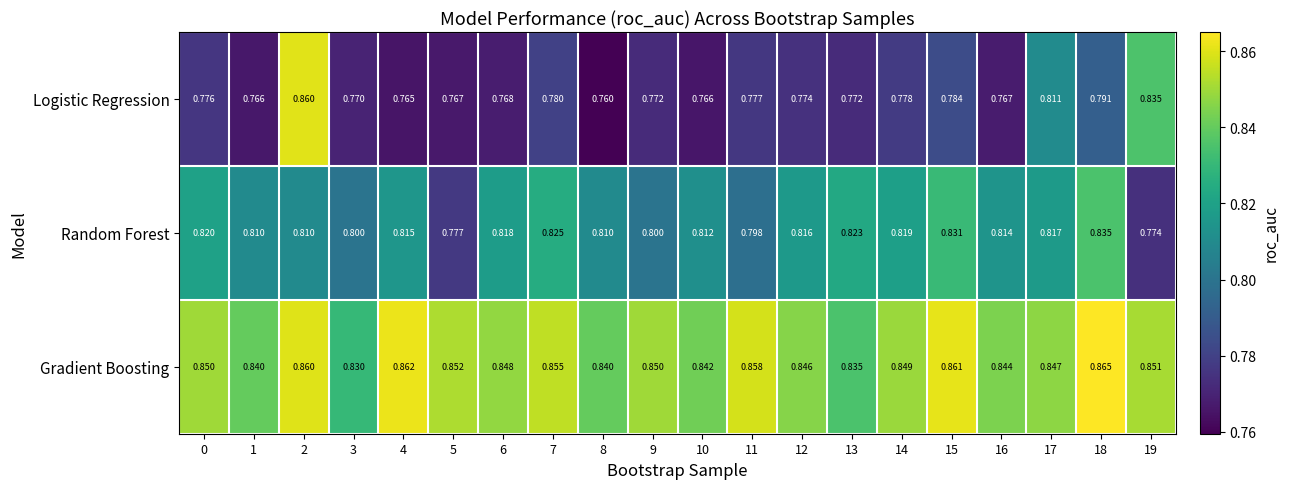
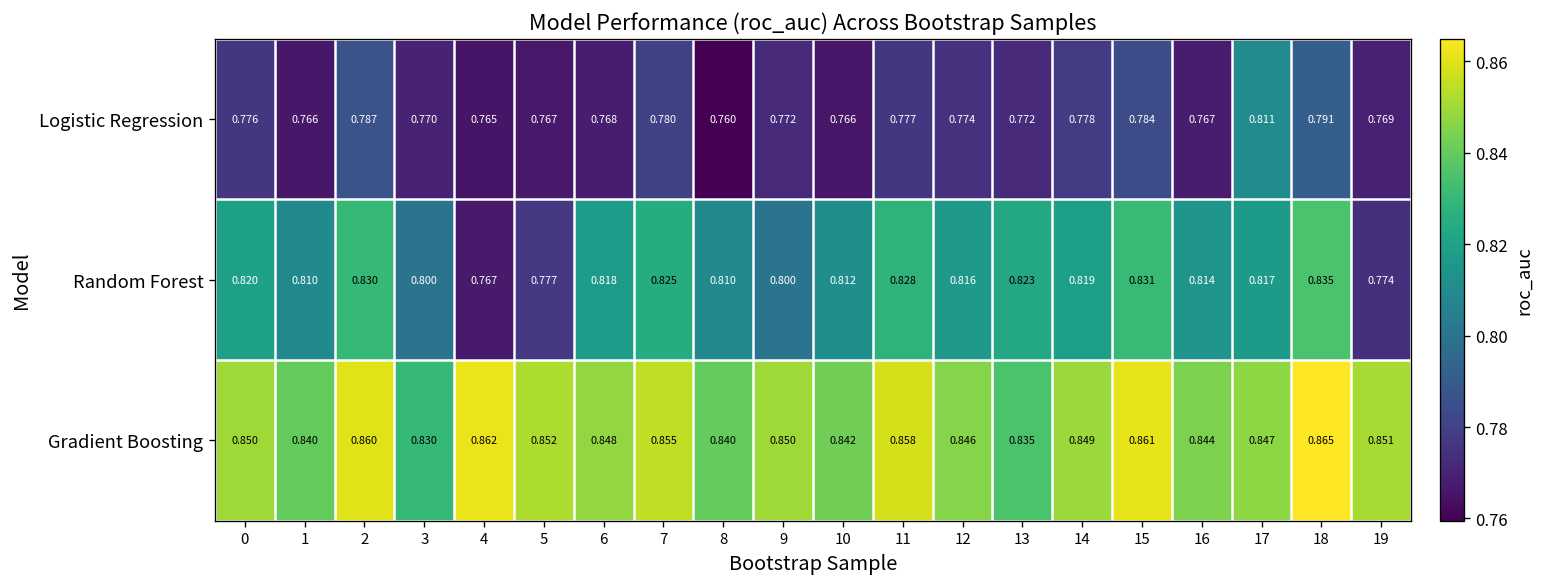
  {
    "Logistic Regression": {
      "0": 0.776,
      "1": 0.766,
-     "2": 0.860,
+     "2": 0.787,
      "3": 0.770,
      "4": 0.765,
      "5": 0.767,
      "6": 0.768,
      "7": 0.780,
      "8": 0.760,
      "9": 0.772,
      "10": 0.766,
      "11": 0.777,
      "12": 0.774,
      "13": 0.772,
      "14": 0.778,
      "15": 0.784,
      "16": 0.767,
      "17": 0.811,
      "18": 0.791,
-     "19": 0.835
+     "19": 0.769
    },
    "Random Forest": {
      "0": 0.820,
      "1": 0.810,
-     "2": 0.810,
+     "2": 0.830,
      "3": 0.800,
-     "4": 0.815,
+     "4": 0.767,
      "5": 0.777,
      "6": 0.818,
      "7": 0.825,
      "8": 0.810,
      "9": 0.800,
      "10": 0.812,
-     "11": 0.798,
+     "11": 0.828,
      "12": 0.816,
      "13": 0.823,
      "14": 0.819,
      "15": 0.831,
      "16": 0.814,
      "17": 0.817,
      "18": 0.835,
      "19": 0.774
    },
    "Gradient Boosting": {
      "0": 0.850,
      "1": 0.840,
      "2": 0.860,
      "3": 0.830,
      "4": 0.862,
      "5": 0.852,
      "6": 0.848,
      "7": 0.855,
      "8": 0.840,
      "9": 0.850,
      "10": 0.842,
      "11": 0.858,
      "12": 0.846,
      "13": 0.835,
      "14": 0.849,
      "15": 0.861,
      "16": 0.844,
      "17": 0.847,
      "18": 0.865,
      "19": 0.851
    }
  }
